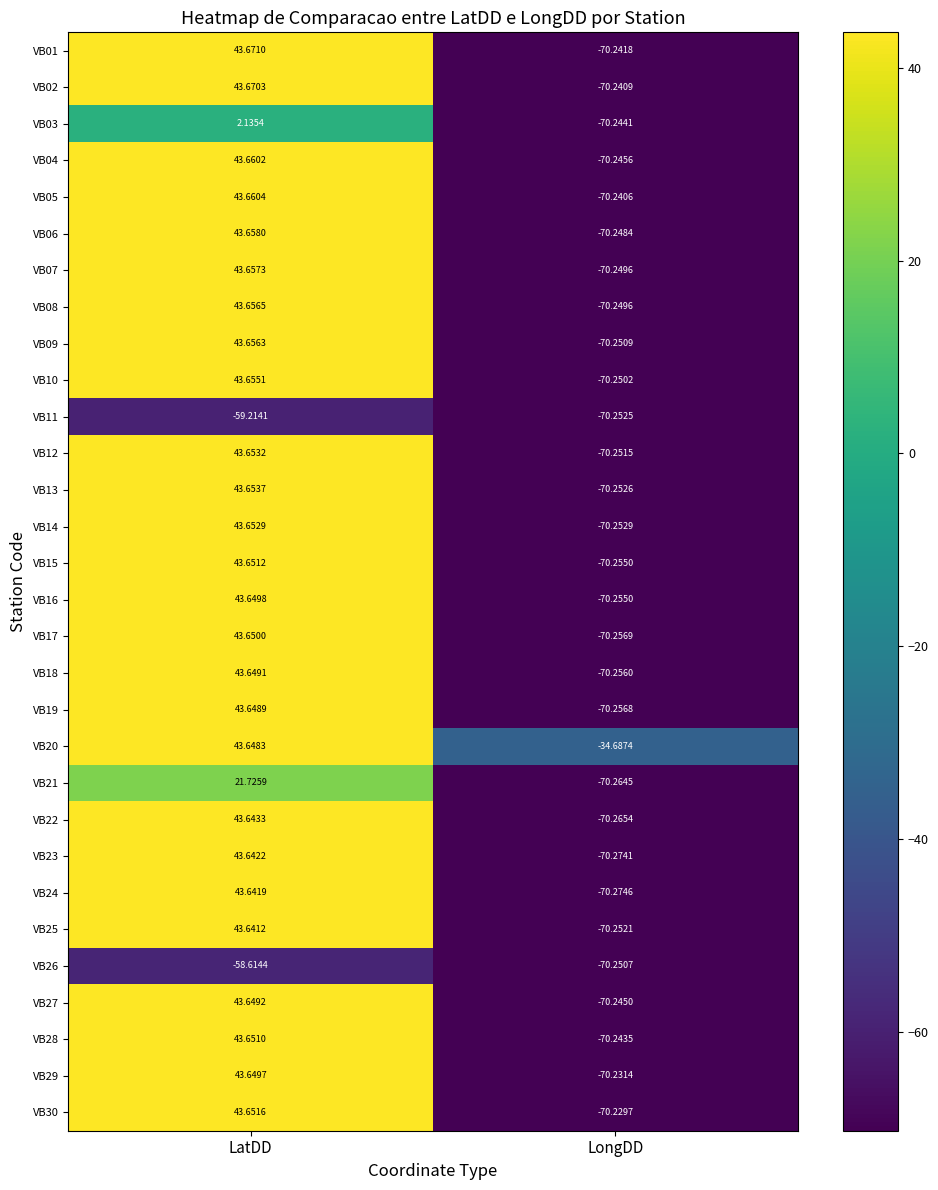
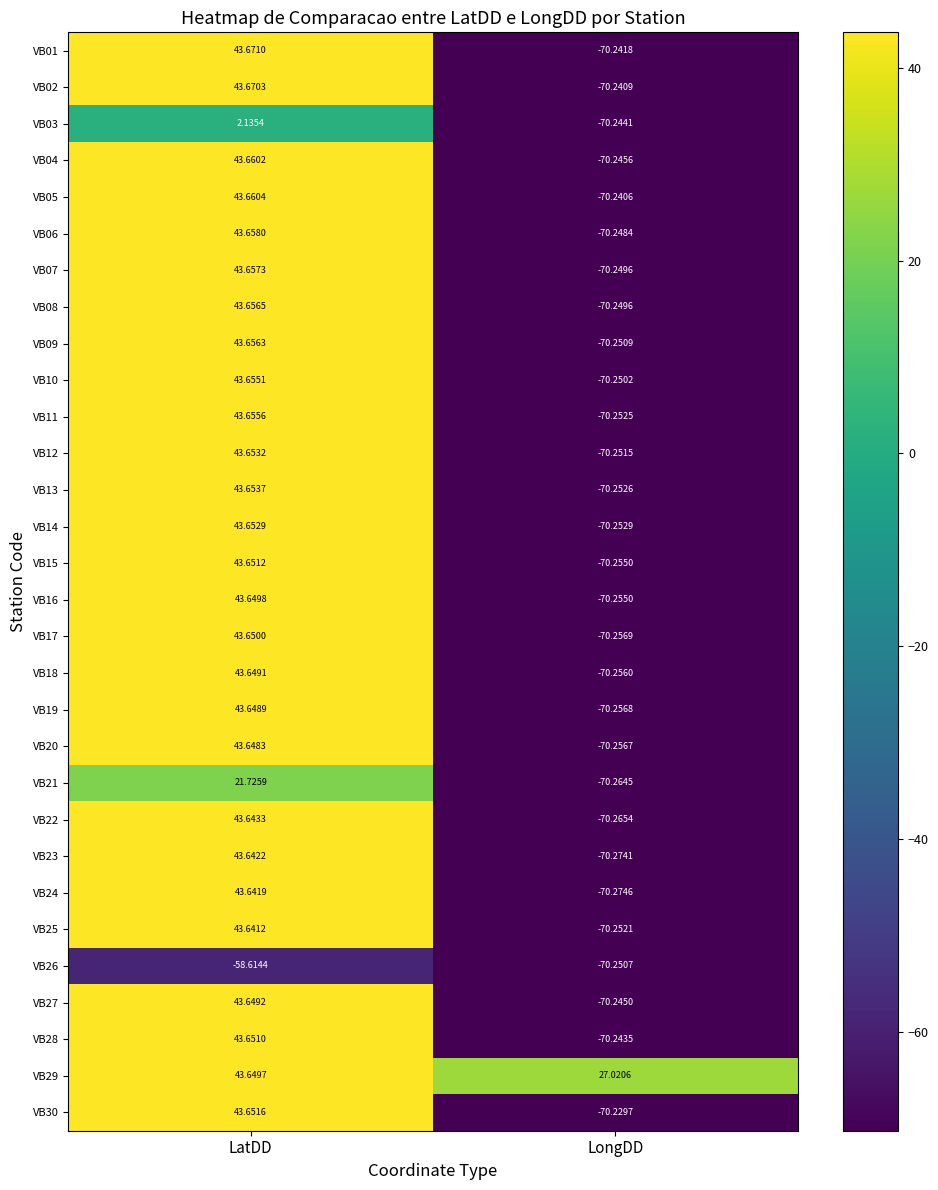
  {
    "VB01": {
      "LatDD": 43.6710,
      "LongDD": -70.2418
    },
    "VB02": {
      "LatDD": 43.6703,
      "LongDD": -70.2409
    },
    "VB03": {
      "LatDD": 2.1354,
      "LongDD": -70.2441
    },
    "VB04": {
      "LatDD": 43.6602,
      "LongDD": -70.2456
    },
    "VB05": {
      "LatDD": 43.6604,
      "LongDD": -70.2406
    },
    "VB06": {
      "LatDD": 43.6580,
      "LongDD": -70.2484
    },
    "VB07": {
      "LatDD": 43.6573,
      "LongDD": -70.2496
    },
    "VB08": {
      "LatDD": 43.6565,
      "LongDD": -70.2496
    },
    "VB09": {
      "LatDD": 43.6563,
      "LongDD": -70.2509
    },
    "VB10": {
      "LatDD": 43.6551,
      "LongDD": -70.2502
    },
    "VB11": {
-     "LatDD": -59.2141,
+     "LatDD": 43.6556,
      "LongDD": -70.2525
    },
    "VB12": {
      "LatDD": 43.6532,
      "LongDD": -70.2515
    },
    "VB13": {
      "LatDD": 43.6537,
      "LongDD": -70.2526
    },
    "VB14": {
      "LatDD": 43.6529,
      "LongDD": -70.2529
    },
    "VB15": {
      "LatDD": 43.6512,
      "LongDD": -70.2550
    },
    "VB16": {
      "LatDD": 43.6498,
      "LongDD": -70.2550
    },
    "VB17": {
      "LatDD": 43.6500,
      "LongDD": -70.2569
    },
    "VB18": {
      "LatDD": 43.6491,
      "LongDD": -70.2560
    },
    "VB19": {
      "LatDD": 43.6489,
      "LongDD": -70.2568
    },
    "VB20": {
      "LatDD": 43.6483,
-     "LongDD": -34.6874
+     "LongDD": -70.2567
    },
    "VB21": {
      "LatDD": 21.7259,
      "LongDD": -70.2645
    },
    "VB22": {
      "LatDD": 43.6433,
      "LongDD": -70.2654
    },
    "VB23": {
      "LatDD": 43.6422,
      "LongDD": -70.2741
    },
    "VB24": {
      "LatDD": 43.6419,
      "LongDD": -70.2746
    },
    "VB25": {
      "LatDD": 43.6412,
      "LongDD": -70.2521
    },
    "VB26": {
      "LatDD": -58.6144,
      "LongDD": -70.2507
    },
    "VB27": {
      "LatDD": 43.6492,
      "LongDD": -70.2450
    },
    "VB28": {
      "LatDD": 43.6510,
      "LongDD": -70.2435
    },
    "VB29": {
      "LatDD": 43.6497,
-     "LongDD": -70.2314
+     "LongDD": 27.0206
    },
    "VB30": {
      "LatDD": 43.6516,
      "LongDD": -70.2297
    }
  }
